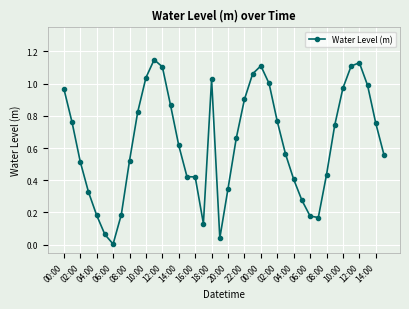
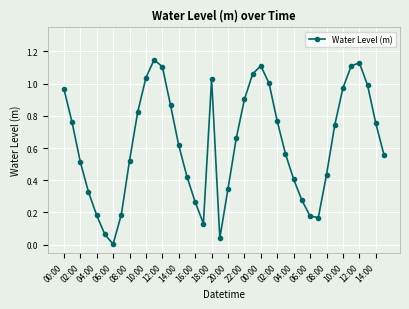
  {
-   "16:00": 0.42,
+   "16:00": 0.26,
    "18:00": 1.03,
    "20:00": 0.35,
    "22:00": 0.90
  }
